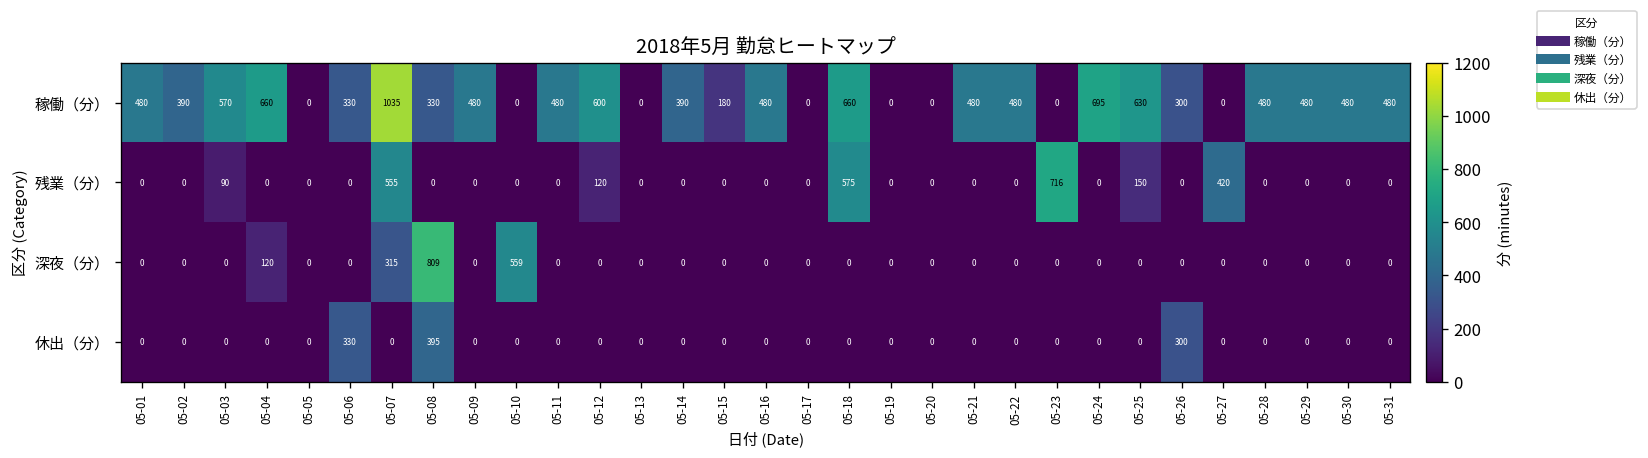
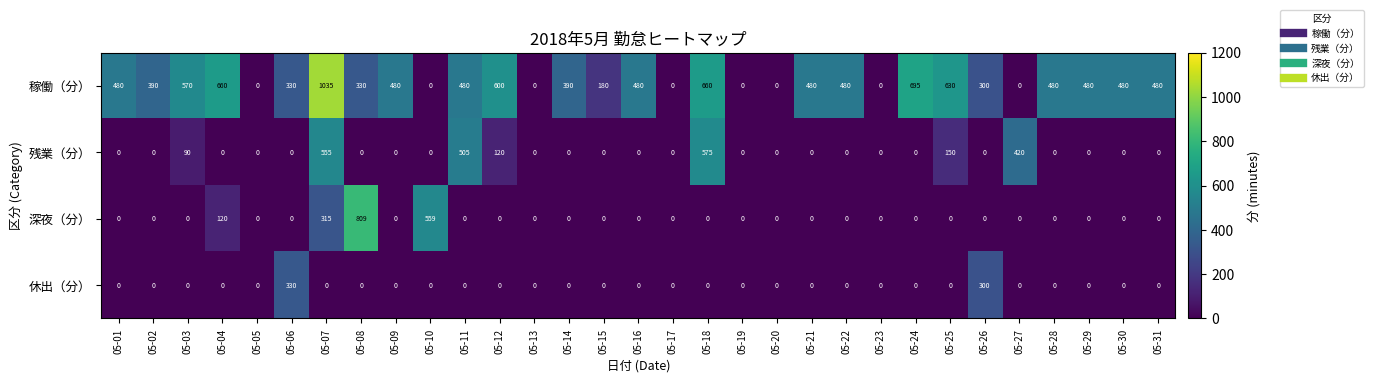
  {
    "稼働（分）": {
      "05-01": 480,
      "05-02": 390,
      "05-03": 570,
      "05-04": 660,
      "05-05": 0,
      "05-06": 330,
      "05-07": 1035,
      "05-08": 330,
      "05-09": 480,
      "05-10": 0,
      "05-11": 480,
      "05-12": 600,
      "05-13": 0,
      "05-14": 390,
      "05-15": 180,
      "05-16": 480,
      "05-17": 0,
      "05-18": 660,
      "05-19": 0,
      "05-20": 0,
      "05-21": 480,
      "05-22": 480,
      "05-23": 0,
      "05-24": 695,
      "05-25": 630,
      "05-26": 300,
      "05-27": 0,
      "05-28": 480,
      "05-29": 480,
      "05-30": 480,
      "05-31": 480
    },
    "残業（分）": {
      "05-01": 0,
      "05-02": 0,
      "05-03": 90,
      "05-04": 0,
      "05-05": 0,
      "05-06": 0,
      "05-07": 555,
      "05-08": 0,
      "05-09": 0,
      "05-10": 0,
-     "05-11": 0,
+     "05-11": 505,
      "05-12": 120,
      "05-13": 0,
      "05-14": 0,
      "05-15": 0,
      "05-16": 0,
      "05-17": 0,
      "05-18": 575,
      "05-19": 0,
      "05-20": 0,
      "05-21": 0,
      "05-22": 0,
-     "05-23": 716,
+     "05-23": 0,
      "05-24": 0,
      "05-25": 150,
      "05-26": 0,
      "05-27": 420,
      "05-28": 0,
      "05-29": 0,
      "05-30": 0,
      "05-31": 0
    },
    "深夜（分）": {
      "05-01": 0,
      "05-02": 0,
      "05-03": 0,
      "05-04": 120,
      "05-05": 0,
      "05-06": 0,
      "05-07": 315,
      "05-08": 809,
      "05-09": 0,
      "05-10": 559,
      "05-11": 0,
      "05-12": 0,
      "05-13": 0,
      "05-14": 0,
      "05-15": 0,
      "05-16": 0,
      "05-17": 0,
      "05-18": 0,
      "05-19": 0,
      "05-20": 0,
      "05-21": 0,
      "05-22": 0,
      "05-23": 0,
      "05-24": 0,
      "05-25": 0,
      "05-26": 0,
      "05-27": 0,
      "05-28": 0,
      "05-29": 0,
      "05-30": 0,
      "05-31": 0
    },
    "休出（分）": {
      "05-01": 0,
      "05-02": 0,
      "05-03": 0,
      "05-04": 0,
      "05-05": 0,
      "05-06": 330,
      "05-07": 0,
-     "05-08": 395,
+     "05-08": 0,
      "05-09": 0,
      "05-10": 0,
      "05-11": 0,
      "05-12": 0,
      "05-13": 0,
      "05-14": 0,
      "05-15": 0,
      "05-16": 0,
      "05-17": 0,
      "05-18": 0,
      "05-19": 0,
      "05-20": 0,
      "05-21": 0,
      "05-22": 0,
      "05-23": 0,
      "05-24": 0,
      "05-25": 0,
      "05-26": 300,
      "05-27": 0,
      "05-28": 0,
      "05-29": 0,
      "05-30": 0,
      "05-31": 0
    }
  }
